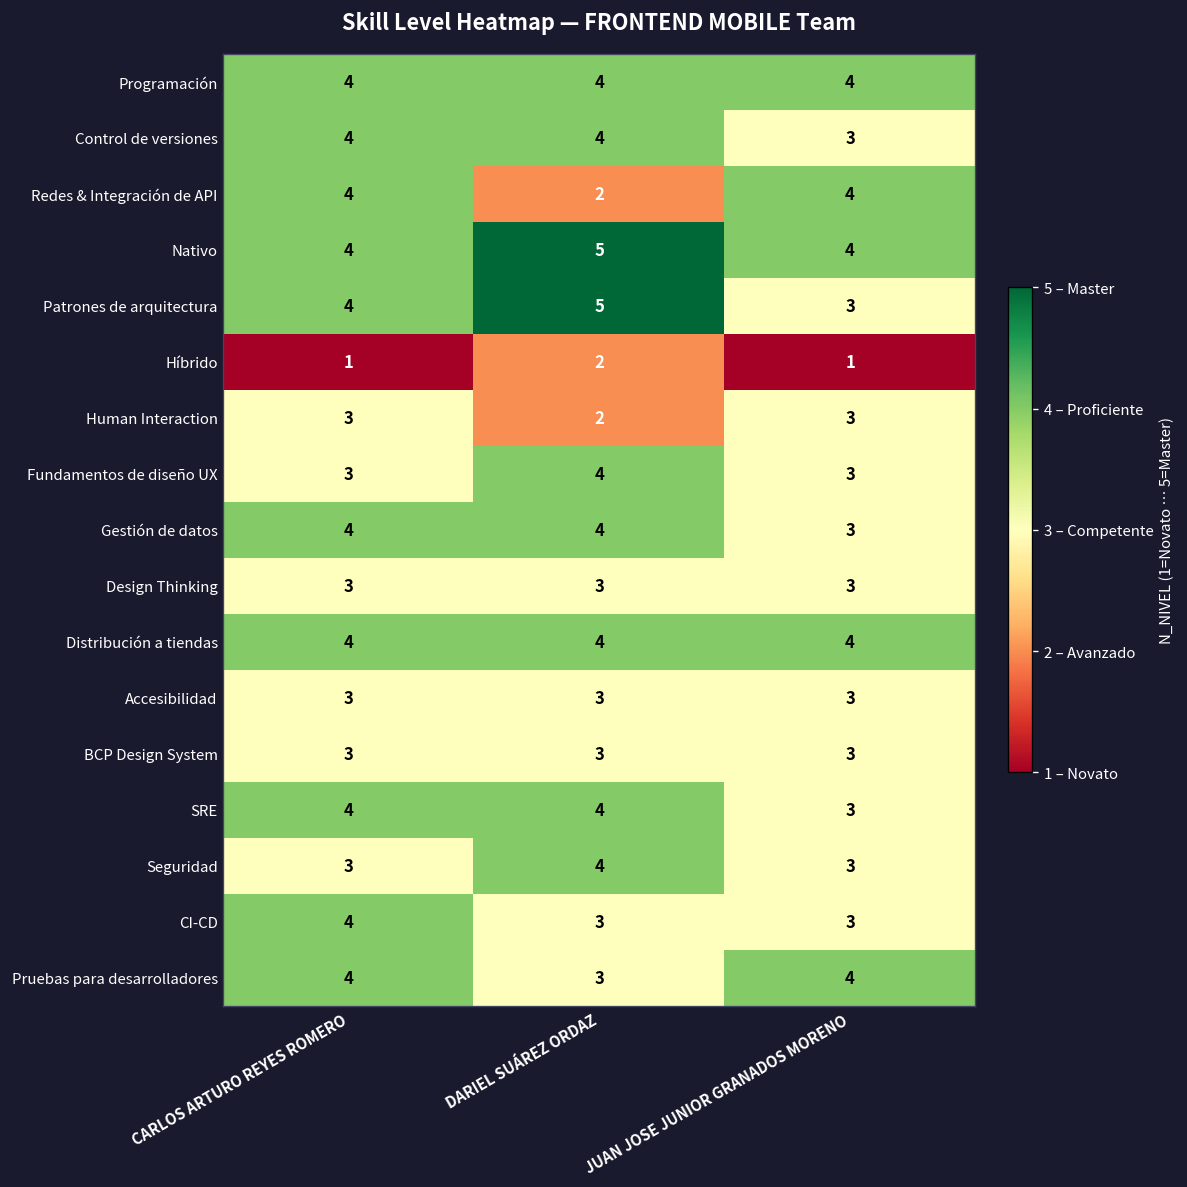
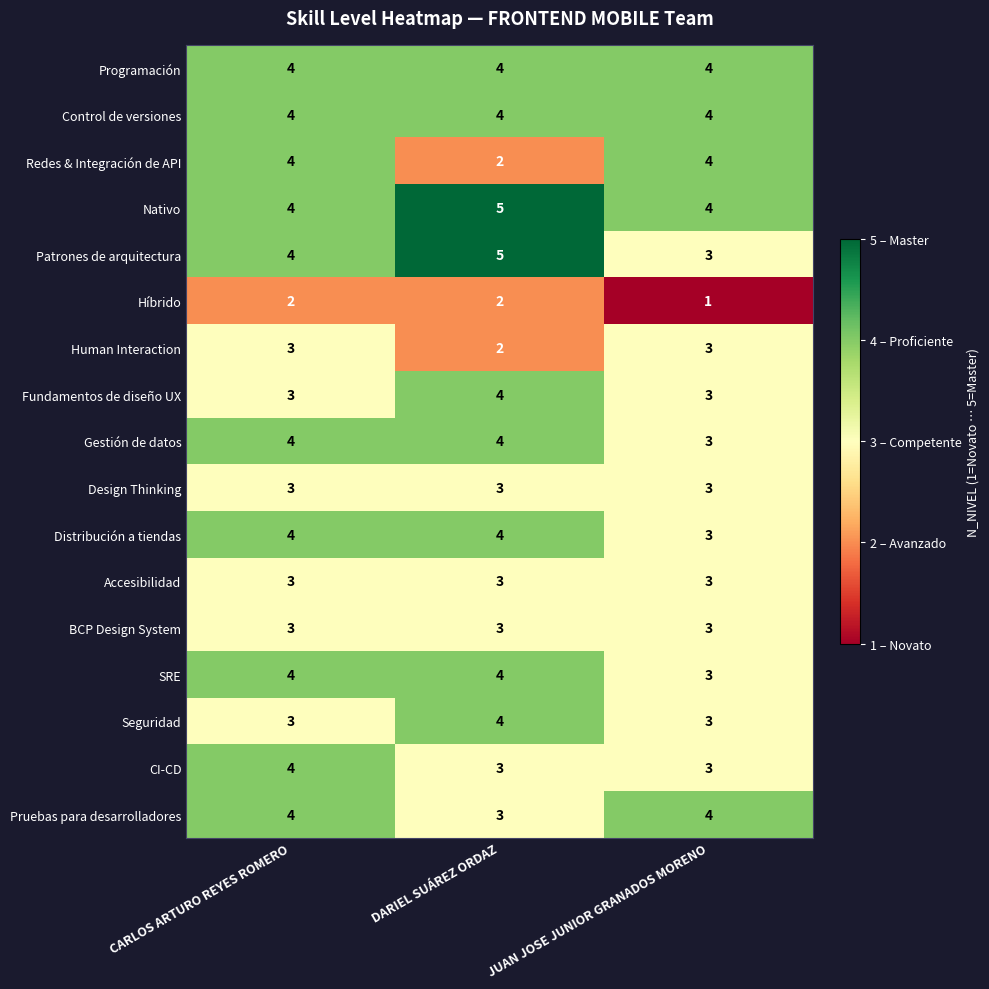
  {
    "Programación": {
      "CARLOS ARTURO REYES ROMERO": 4,
      "DARIEL SUÁREZ ORDAZ": 4,
      "JUAN JOSE JUNIOR GRANADOS MORENO": 4
    },
    "Control de versiones": {
      "CARLOS ARTURO REYES ROMERO": 4,
      "DARIEL SUÁREZ ORDAZ": 4,
-     "JUAN JOSE JUNIOR GRANADOS MORENO": 3
+     "JUAN JOSE JUNIOR GRANADOS MORENO": 4
    },
    "Redes & Integración de API": {
      "CARLOS ARTURO REYES ROMERO": 4,
      "DARIEL SUÁREZ ORDAZ": 2,
      "JUAN JOSE JUNIOR GRANADOS MORENO": 4
    },
    "Nativo": {
      "CARLOS ARTURO REYES ROMERO": 4,
      "DARIEL SUÁREZ ORDAZ": 5,
      "JUAN JOSE JUNIOR GRANADOS MORENO": 4
    },
    "Patrones de arquitectura": {
      "CARLOS ARTURO REYES ROMERO": 4,
      "DARIEL SUÁREZ ORDAZ": 5,
      "JUAN JOSE JUNIOR GRANADOS MORENO": 3
    },
    "Híbrido": {
-     "CARLOS ARTURO REYES ROMERO": 1,
+     "CARLOS ARTURO REYES ROMERO": 2,
      "DARIEL SUÁREZ ORDAZ": 2,
      "JUAN JOSE JUNIOR GRANADOS MORENO": 1
    },
    "Human Interaction": {
      "CARLOS ARTURO REYES ROMERO": 3,
      "DARIEL SUÁREZ ORDAZ": 2,
      "JUAN JOSE JUNIOR GRANADOS MORENO": 3
    },
    "Fundamentos de diseño UX": {
      "CARLOS ARTURO REYES ROMERO": 3,
      "DARIEL SUÁREZ ORDAZ": 4,
      "JUAN JOSE JUNIOR GRANADOS MORENO": 3
    },
    "Gestión de datos": {
      "CARLOS ARTURO REYES ROMERO": 4,
      "DARIEL SUÁREZ ORDAZ": 4,
      "JUAN JOSE JUNIOR GRANADOS MORENO": 3
    },
    "Design Thinking": {
      "CARLOS ARTURO REYES ROMERO": 3,
      "DARIEL SUÁREZ ORDAZ": 3,
      "JUAN JOSE JUNIOR GRANADOS MORENO": 3
    },
    "Distribución a tiendas": {
      "CARLOS ARTURO REYES ROMERO": 4,
      "DARIEL SUÁREZ ORDAZ": 4,
-     "JUAN JOSE JUNIOR GRANADOS MORENO": 4
+     "JUAN JOSE JUNIOR GRANADOS MORENO": 3
    },
    "Accesibilidad": {
      "CARLOS ARTURO REYES ROMERO": 3,
      "DARIEL SUÁREZ ORDAZ": 3,
      "JUAN JOSE JUNIOR GRANADOS MORENO": 3
    },
    "BCP Design System": {
      "CARLOS ARTURO REYES ROMERO": 3,
      "DARIEL SUÁREZ ORDAZ": 3,
      "JUAN JOSE JUNIOR GRANADOS MORENO": 3
    },
    "SRE": {
      "CARLOS ARTURO REYES ROMERO": 4,
      "DARIEL SUÁREZ ORDAZ": 4,
      "JUAN JOSE JUNIOR GRANADOS MORENO": 3
    },
    "Seguridad": {
      "CARLOS ARTURO REYES ROMERO": 3,
      "DARIEL SUÁREZ ORDAZ": 4,
      "JUAN JOSE JUNIOR GRANADOS MORENO": 3
    },
    "CI-CD": {
      "CARLOS ARTURO REYES ROMERO": 4,
      "DARIEL SUÁREZ ORDAZ": 3,
      "JUAN JOSE JUNIOR GRANADOS MORENO": 3
    },
    "Pruebas para desarrolladores": {
      "CARLOS ARTURO REYES ROMERO": 4,
      "DARIEL SUÁREZ ORDAZ": 3,
      "JUAN JOSE JUNIOR GRANADOS MORENO": 4
    }
  }
